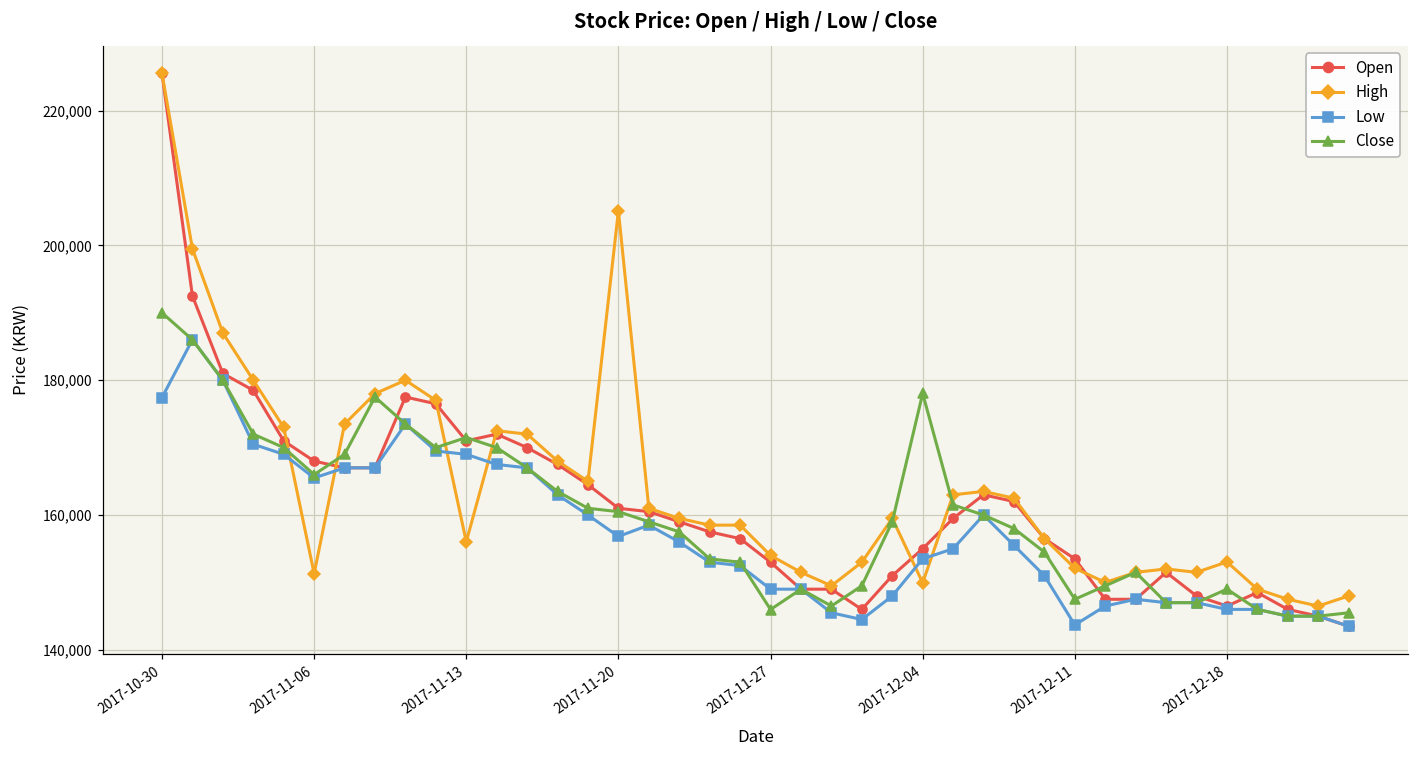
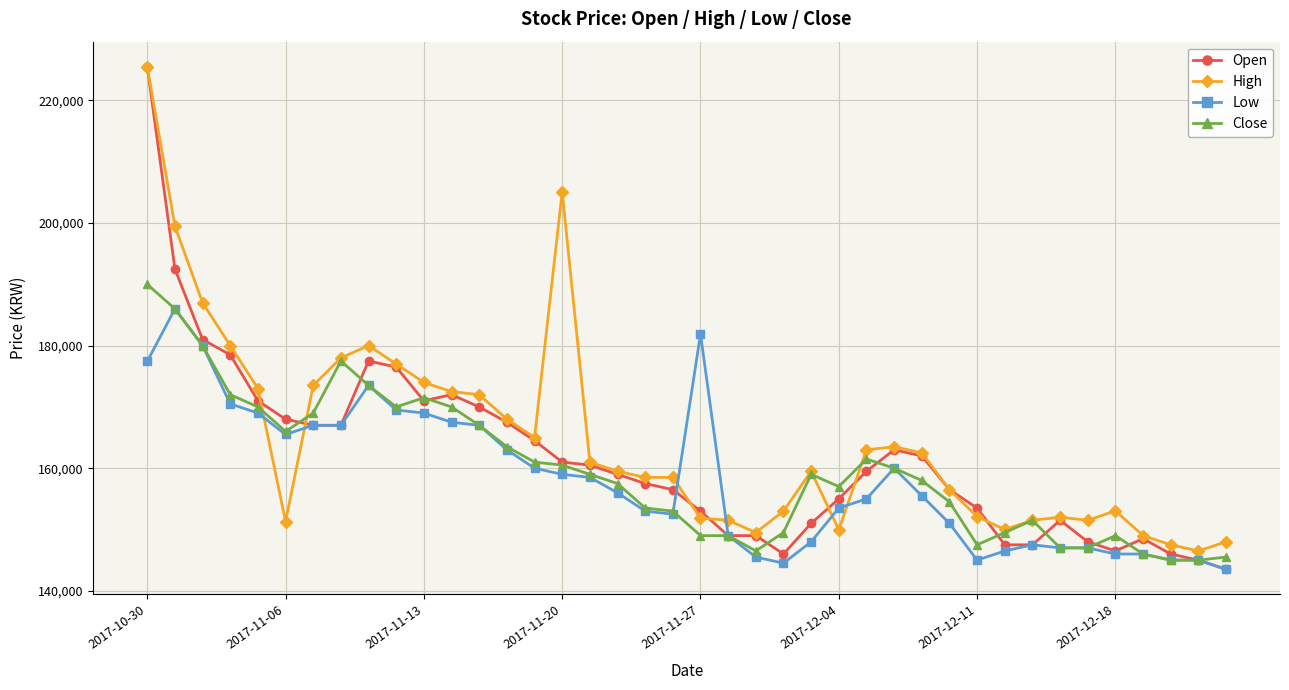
  {
    "Open": {
      "2017-11-06": "168,000",
      "2017-11-13": "171,000",
      "2017-11-20": "161,000",
      "2017-11-27": "153,000",
      "2017-12-04": "155,000",
      "2017-12-11": "154,000",
      "2017-12-18": "147,000"
    },
    "High": {
      "2017-11-06": "151,000",
-     "2017-11-13": "156,000",
+     "2017-11-13": "174,000",
      "2017-11-20": "205,000",
-     "2017-11-27": "154,000",
+     "2017-11-27": "152,000",
      "2017-12-04": "150,000",
      "2017-12-11": "152,000",
      "2017-12-18": "153,000"
    },
    "Low": {
      "2017-10-30": "177,000",
      "2017-11-06": "166,000",
      "2017-11-13": "169,000",
-     "2017-11-20": "157,000",
-     "2017-11-27": "149,000",
+     "2017-11-20": "159,000",
+     "2017-11-27": "182,000",
      "2017-12-04": "154,000",
-     "2017-12-11": "144,000",
+     "2017-12-11": "145,000",
      "2017-12-18": "146,000"
    },
    "Close": {
      "2017-10-30": "190,000",
      "2017-11-06": "166,000",
      "2017-11-13": "172,000",
      "2017-11-20": "161,000",
-     "2017-11-27": "146,000",
-     "2017-12-04": "178,000",
+     "2017-11-27": "149,000",
+     "2017-12-04": "157,000",
      "2017-12-11": "148,000",
      "2017-12-18": "149,000"
    }
  }
